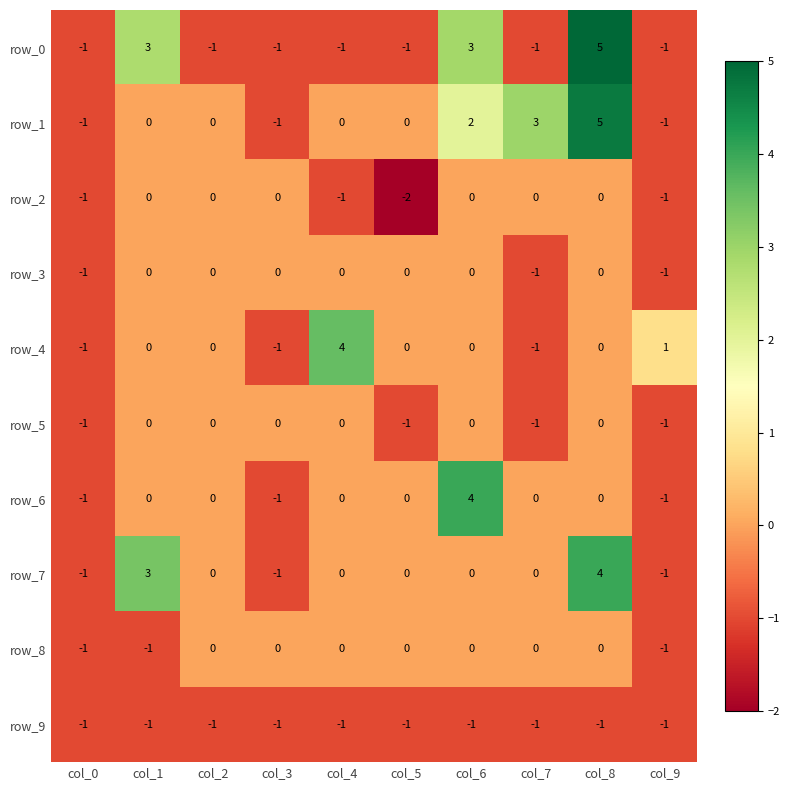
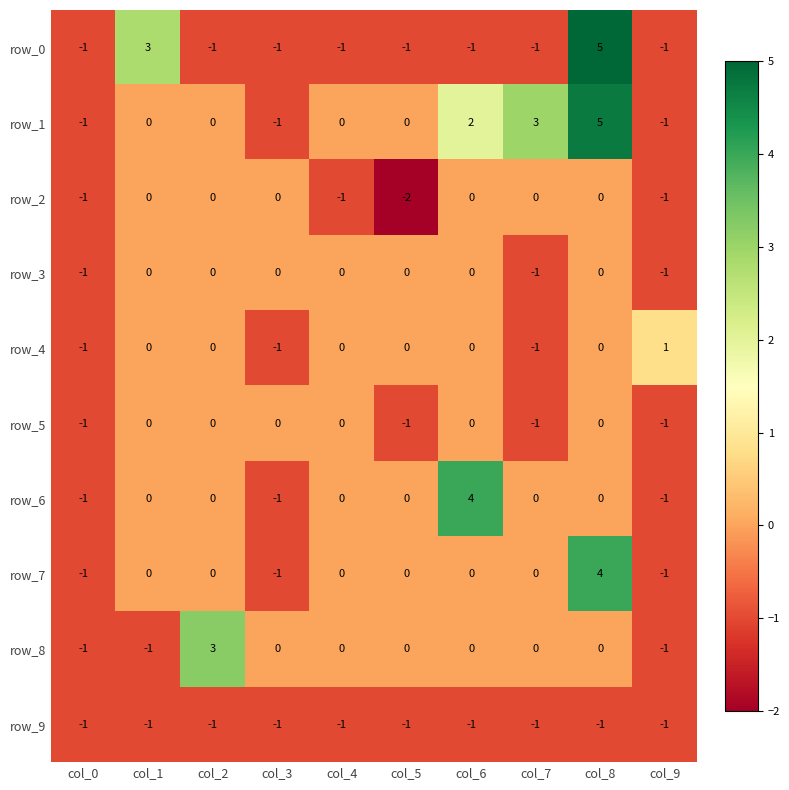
  {
    "row_0": {
      "col_0": -1,
      "col_1": 3,
      "col_2": -1,
      "col_3": -1,
      "col_4": -1,
      "col_5": -1,
-     "col_6": 3,
+     "col_6": -1,
      "col_7": -1,
      "col_8": 5,
      "col_9": -1
    },
    "row_1": {
      "col_0": -1,
      "col_1": 0,
      "col_2": 0,
      "col_3": -1,
      "col_4": 0,
      "col_5": 0,
      "col_6": 2,
      "col_7": 3,
      "col_8": 5,
      "col_9": -1
    },
    "row_2": {
      "col_0": -1,
      "col_1": 0,
      "col_2": 0,
      "col_3": 0,
      "col_4": -1,
      "col_5": -2,
      "col_6": 0,
      "col_7": 0,
      "col_8": 0,
      "col_9": -1
    },
    "row_3": {
      "col_0": -1,
      "col_1": 0,
      "col_2": 0,
      "col_3": 0,
      "col_4": 0,
      "col_5": 0,
      "col_6": 0,
      "col_7": -1,
      "col_8": 0,
      "col_9": -1
    },
    "row_4": {
      "col_0": -1,
      "col_1": 0,
      "col_2": 0,
      "col_3": -1,
-     "col_4": 4,
+     "col_4": 0,
      "col_5": 0,
      "col_6": 0,
      "col_7": -1,
      "col_8": 0,
      "col_9": 1
    },
    "row_5": {
      "col_0": -1,
      "col_1": 0,
      "col_2": 0,
      "col_3": 0,
      "col_4": 0,
      "col_5": -1,
      "col_6": 0,
      "col_7": -1,
      "col_8": 0,
      "col_9": -1
    },
    "row_6": {
      "col_0": -1,
      "col_1": 0,
      "col_2": 0,
      "col_3": -1,
      "col_4": 0,
      "col_5": 0,
      "col_6": 4,
      "col_7": 0,
      "col_8": 0,
      "col_9": -1
    },
    "row_7": {
      "col_0": -1,
-     "col_1": 3,
+     "col_1": 0,
      "col_2": 0,
      "col_3": -1,
      "col_4": 0,
      "col_5": 0,
      "col_6": 0,
      "col_7": 0,
      "col_8": 4,
      "col_9": -1
    },
    "row_8": {
      "col_0": -1,
      "col_1": -1,
-     "col_2": 0,
+     "col_2": 3,
      "col_3": 0,
      "col_4": 0,
      "col_5": 0,
      "col_6": 0,
      "col_7": 0,
      "col_8": 0,
      "col_9": -1
    },
    "row_9": {
      "col_0": -1,
      "col_1": -1,
      "col_2": -1,
      "col_3": -1,
      "col_4": -1,
      "col_5": -1,
      "col_6": -1,
      "col_7": -1,
      "col_8": -1,
      "col_9": -1
    }
  }
